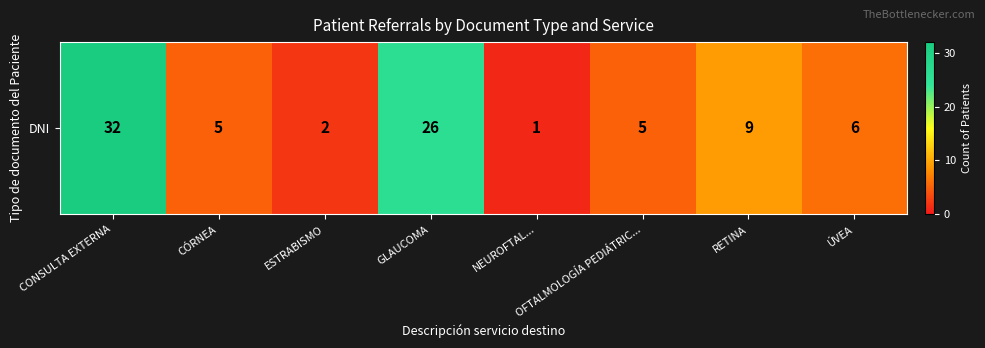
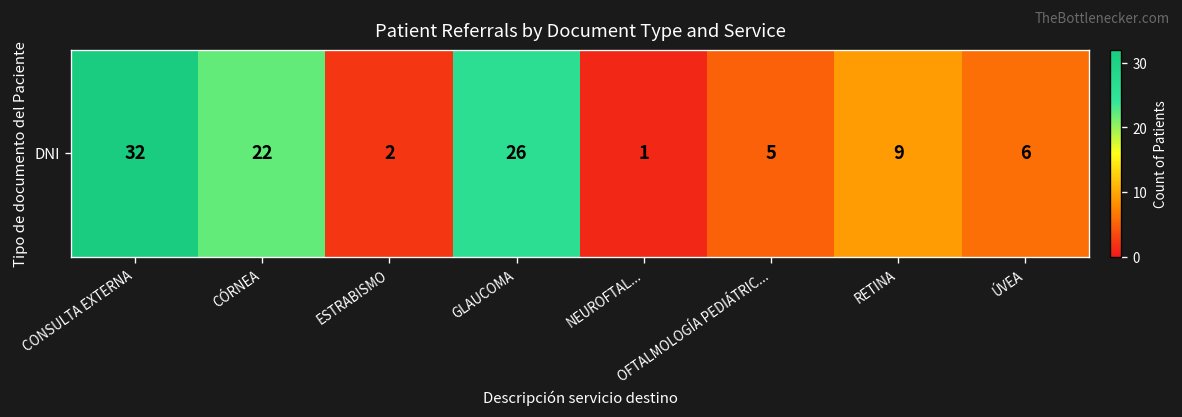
  {
    "DNI": {
      "CONSULTA EXTERNA": 32,
-     "CÓRNEA": 5,
+     "CÓRNEA": 22,
      "ESTRABISMO": 2,
      "GLAUCOMA": 26,
      "NEUROFTAL...": 1,
      "OFTALMOLOGÍA PEDIÁTRIC...": 5,
      "RETINA": 9,
      "ÚVEA": 6
    }
  }
